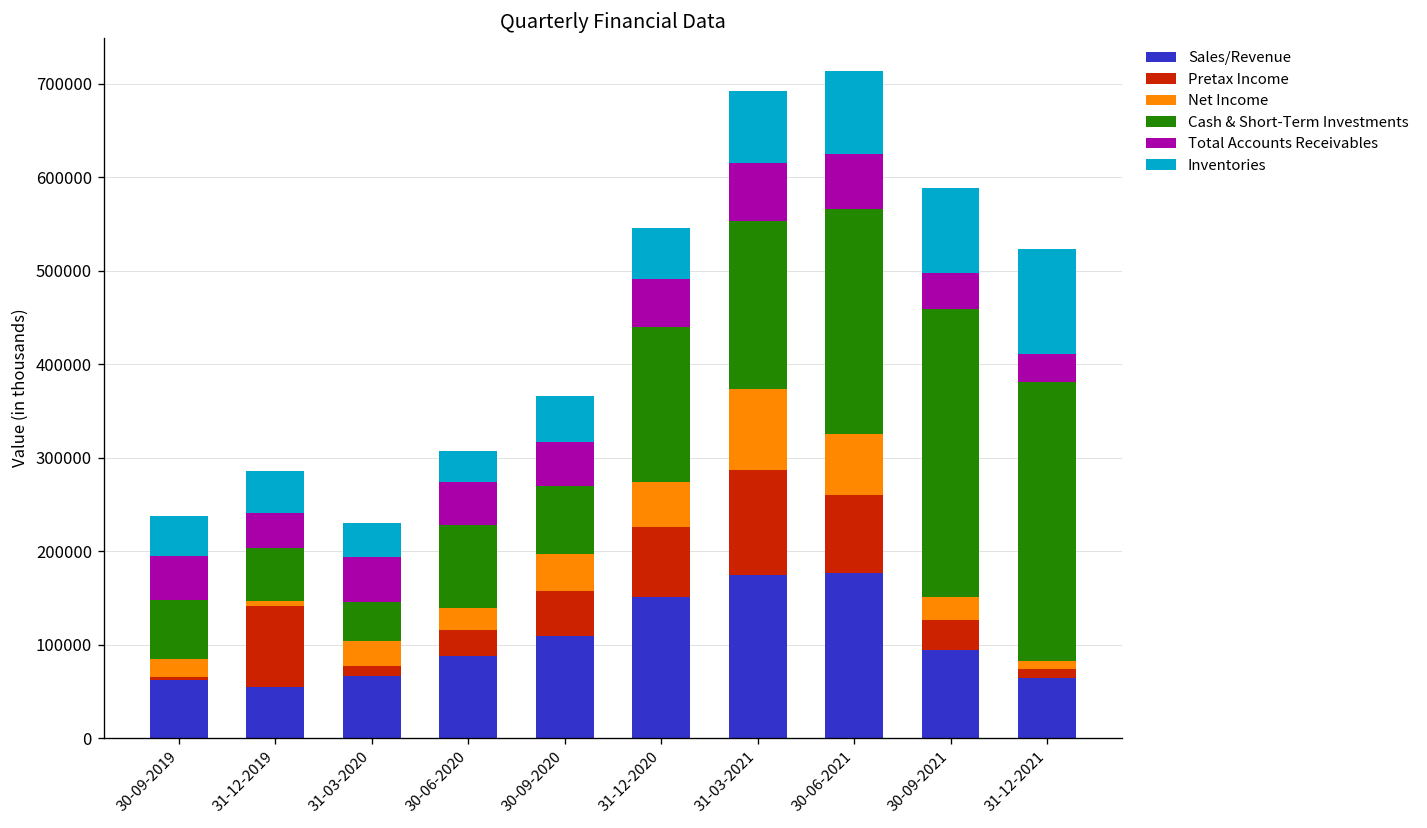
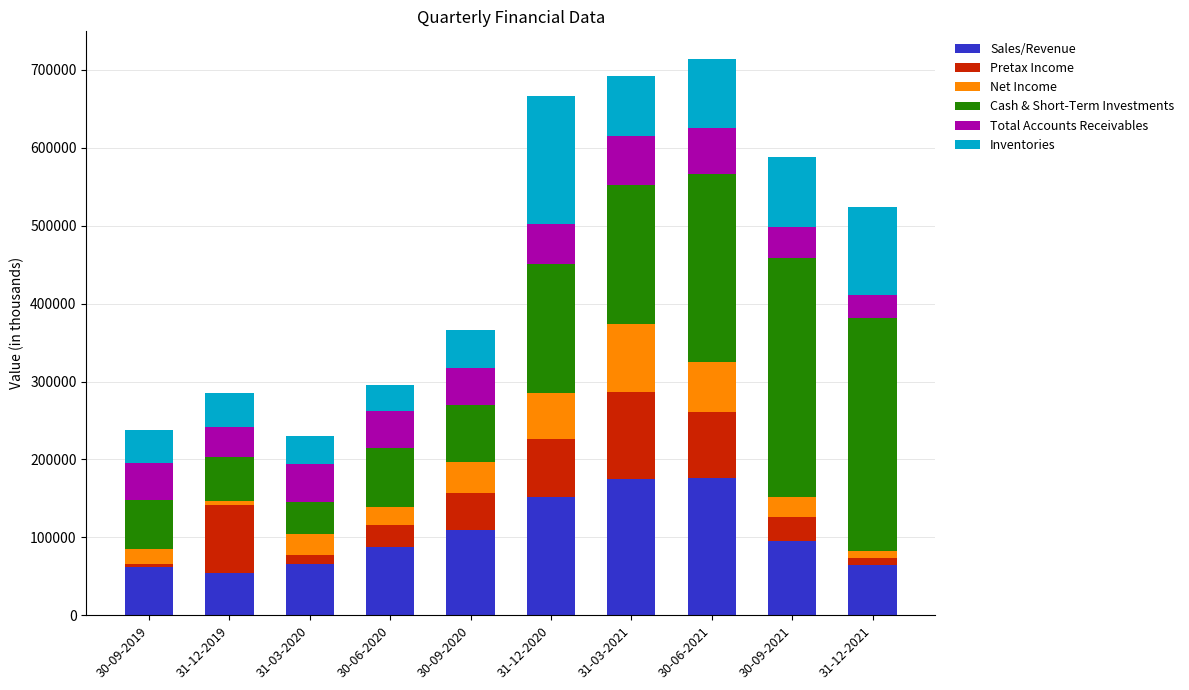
  {
    "Sales/Revenue": {
      "30-09-2019": 60000,
      "31-12-2019": 50000,
      "31-03-2020": 70000,
      "30-06-2020": 90000,
      "30-09-2020": 110000,
      "31-12-2020": 150000,
      "31-03-2021": 180000,
      "30-06-2021": 180000,
      "30-09-2021": 90000,
      "31-12-2021": 60000
    },
    "Pretax Income": {
      "30-09-2019": 0,
      "31-12-2019": 90000,
      "31-03-2020": 10000,
      "30-06-2020": 30000,
      "30-09-2020": 50000,
      "31-12-2020": 70000,
      "31-03-2021": 110000,
      "30-06-2021": 80000,
      "30-09-2021": 30000,
      "31-12-2021": 10000
    },
    "Net Income": {
      "30-09-2019": 20000,
      "31-12-2019": 10000,
      "31-03-2020": 30000,
      "30-06-2020": 20000,
      "30-09-2020": 40000,
-     "31-12-2020": 50000,
+     "31-12-2020": 60000,
      "31-03-2021": 90000,
      "30-06-2021": 60000,
      "30-09-2021": 30000,
      "31-12-2021": 10000
    },
    "Cash & Short-Term Investments": {
      "30-09-2019": 60000,
      "31-12-2019": 60000,
      "31-03-2020": 40000,
-     "30-06-2020": 90000,
+     "30-06-2020": 80000,
      "30-09-2020": 70000,
      "31-12-2020": 170000,
      "31-03-2021": 180000,
      "30-06-2021": 240000,
      "30-09-2021": 310000,
      "31-12-2021": 300000
    },
    "Total Accounts Receivables": {
      "30-09-2019": 50000,
      "31-12-2019": 40000,
      "31-03-2020": 50000,
      "30-06-2020": 50000,
      "30-09-2020": 50000,
      "31-12-2020": 50000,
      "31-03-2021": 60000,
      "30-06-2021": 60000,
      "30-09-2021": 40000,
      "31-12-2021": 30000
    },
    "Inventories": {
      "30-09-2019": 40000,
      "31-12-2019": 40000,
      "31-03-2020": 40000,
      "30-06-2020": 30000,
      "30-09-2020": 50000,
-     "31-12-2020": 50000,
+     "31-12-2020": 160000,
      "31-03-2021": 80000,
      "30-06-2021": 90000,
      "30-09-2021": 90000,
      "31-12-2021": 110000
    }
  }
